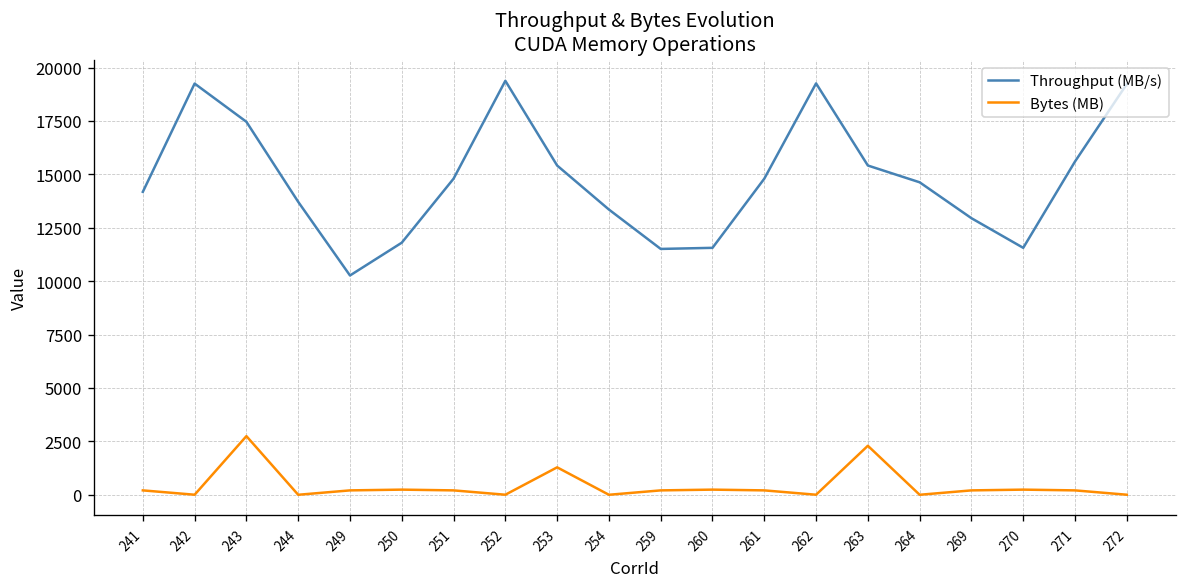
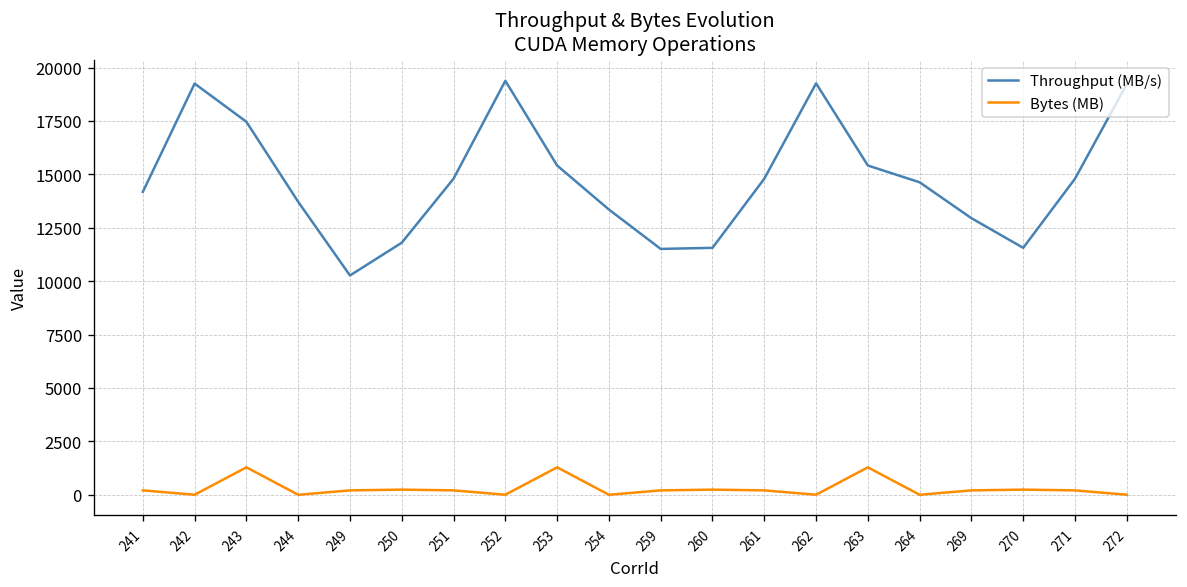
  {
    "Throughput (MB/s)": {
      "241": 14200,
      "242": 19200,
      "243": 17500,
      "244": 13700,
      "249": 10300,
      "250": 11800,
      "251": 14800,
      "252": 19400,
      "253": 15400,
      "254": 13400,
      "259": 11500,
      "260": 11600,
      "261": 14800,
      "262": 19300,
      "263": 15400,
      "264": 14600,
      "269": 12900,
      "270": 11600,
-     "271": 15600
+     "271": 14800
    },
    "Bytes (MB)": {
      "241": 200,
      "242": 0,
-     "243": 2700,
+     "243": 1300,
      "244": 0,
      "249": 200,
      "250": 200,
      "251": 200,
      "252": 0,
      "253": 1300,
      "254": 0,
      "259": 200,
      "260": 200,
      "261": 200,
      "262": 0,
-     "263": 2300,
+     "263": 1300,
      "264": 0,
      "269": 200,
      "270": 200,
      "271": 200,
      "272": 0
    }
  }
